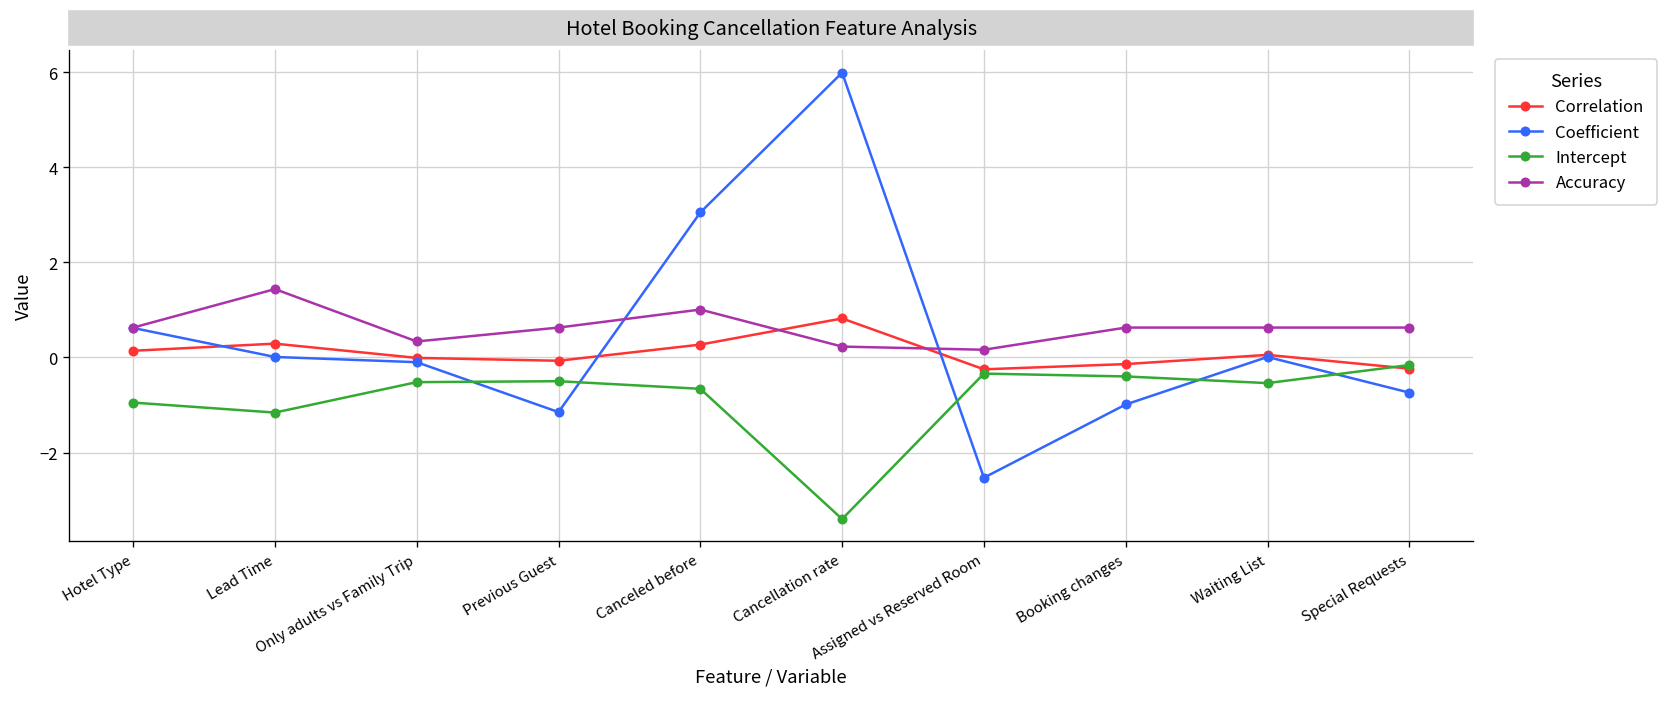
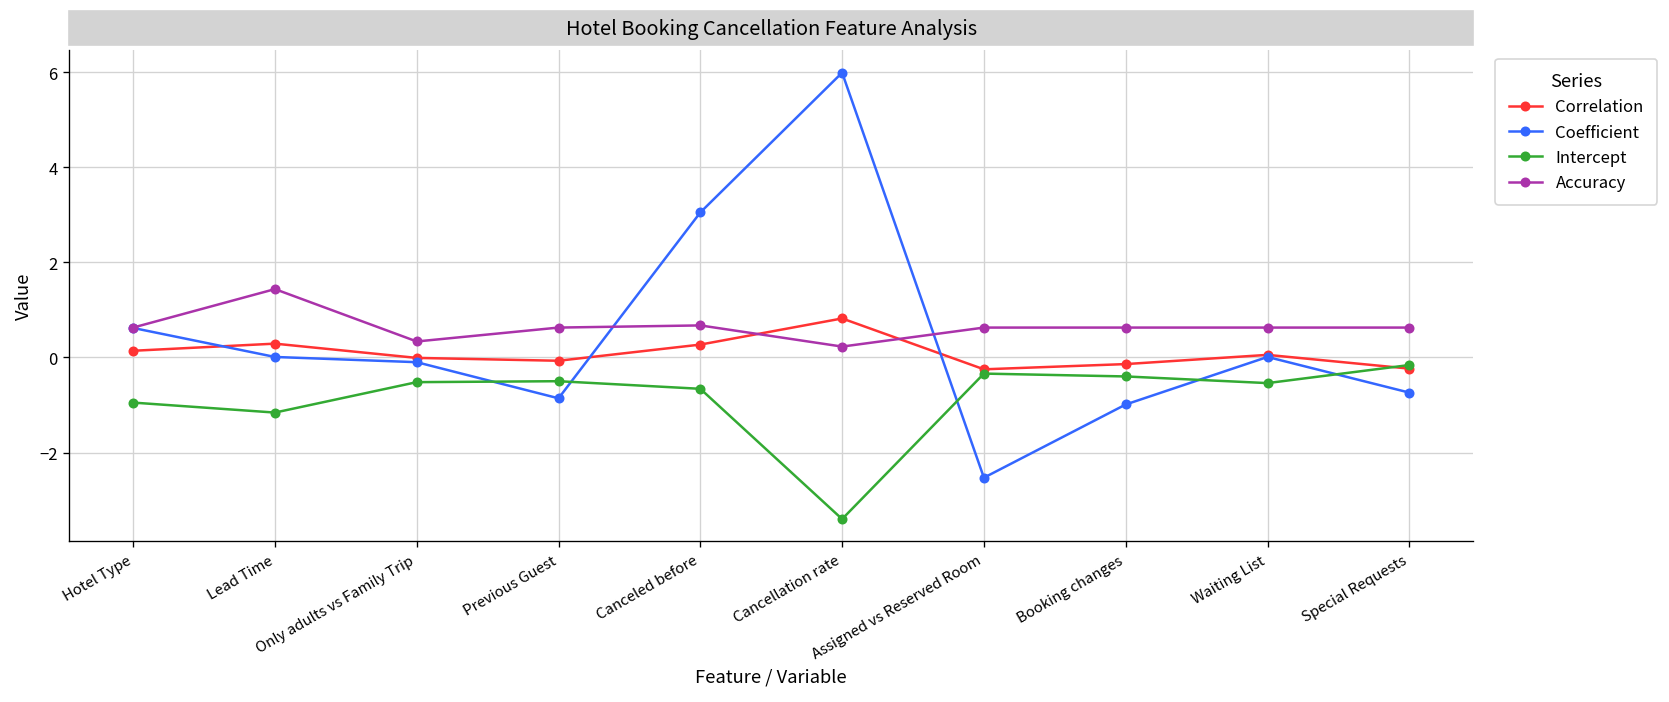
  {
    "Correlation": {
      "Hotel Type": 0.1,
      "Lead Time": 0.3,
      "Only adults vs Family Trip": 0.0,
      "Previous Guest": -0.1,
      "Canceled before": 0.3,
      "Cancellation rate": 0.8,
      "Assigned vs Reserved Room": -0.3,
      "Booking changes": -0.1,
      "Special Requests": -0.2
    },
    "Coefficient": {
      "Lead Time": 0.0,
      "Only adults vs Family Trip": -0.1,
-     "Previous Guest": -1.2,
+     "Previous Guest": -0.9,
      "Canceled before": 3.1,
      "Cancellation rate": 6.0,
      "Assigned vs Reserved Room": -2.5,
      "Booking changes": -1.0,
      "Special Requests": -0.7
    },
    "Intercept": {
      "Hotel Type": -1.0,
      "Lead Time": -1.2,
      "Only adults vs Family Trip": -0.5,
      "Previous Guest": -0.5,
      "Canceled before": -0.7,
      "Cancellation rate": -3.4,
      "Assigned vs Reserved Room": -0.3,
      "Booking changes": -0.4,
      "Waiting List": -0.5,
      "Special Requests": -0.2
    },
    "Accuracy": {
      "Lead Time": 1.4,
      "Only adults vs Family Trip": 0.3,
      "Previous Guest": 0.6,
-     "Canceled before": 1.0,
+     "Canceled before": 0.7,
      "Cancellation rate": 0.2,
-     "Assigned vs Reserved Room": 0.2,
+     "Assigned vs Reserved Room": 0.6,
      "Booking changes": 0.6,
      "Waiting List": 0.6,
      "Special Requests": 0.6
    }
  }
